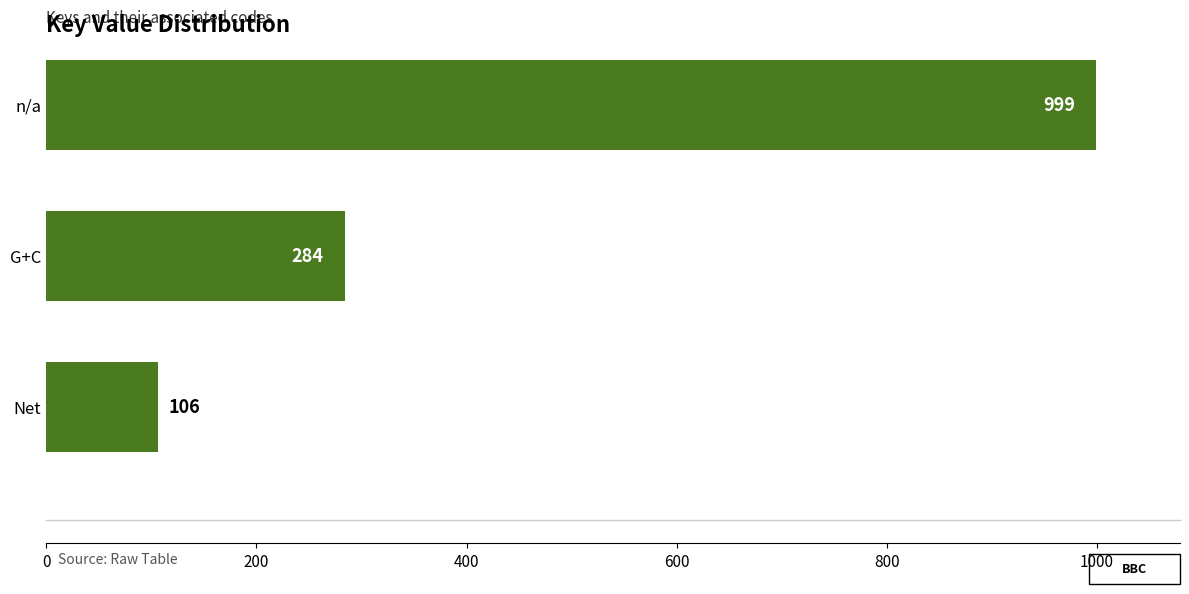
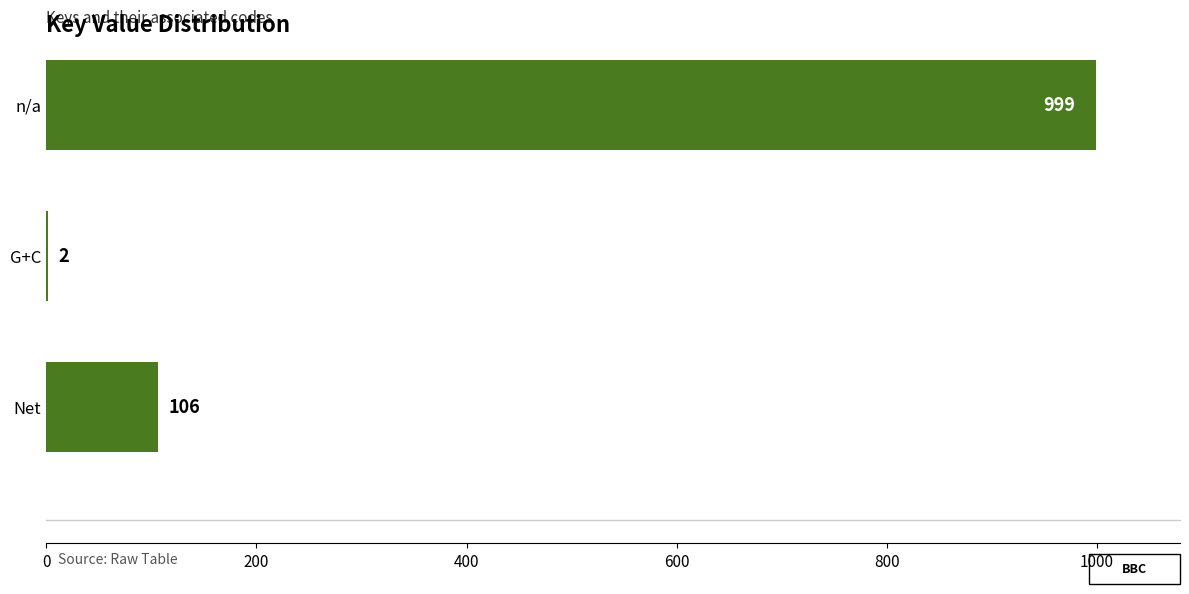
  {
    "n/a": 999,
-   "G+C": 284,
+   "G+C": 2,
    "Net": 106
  }
